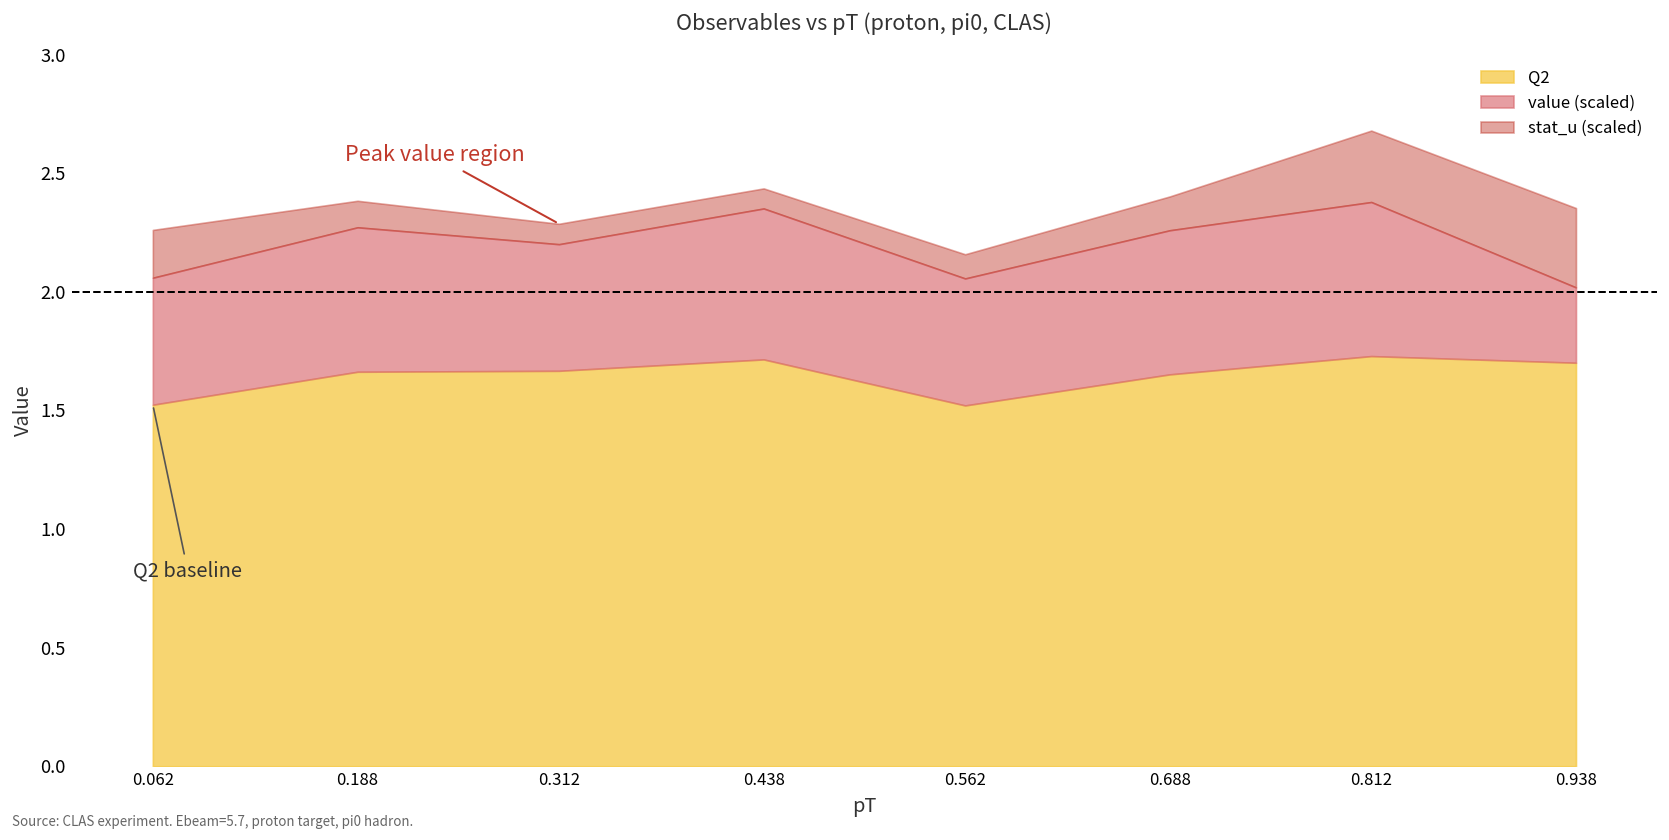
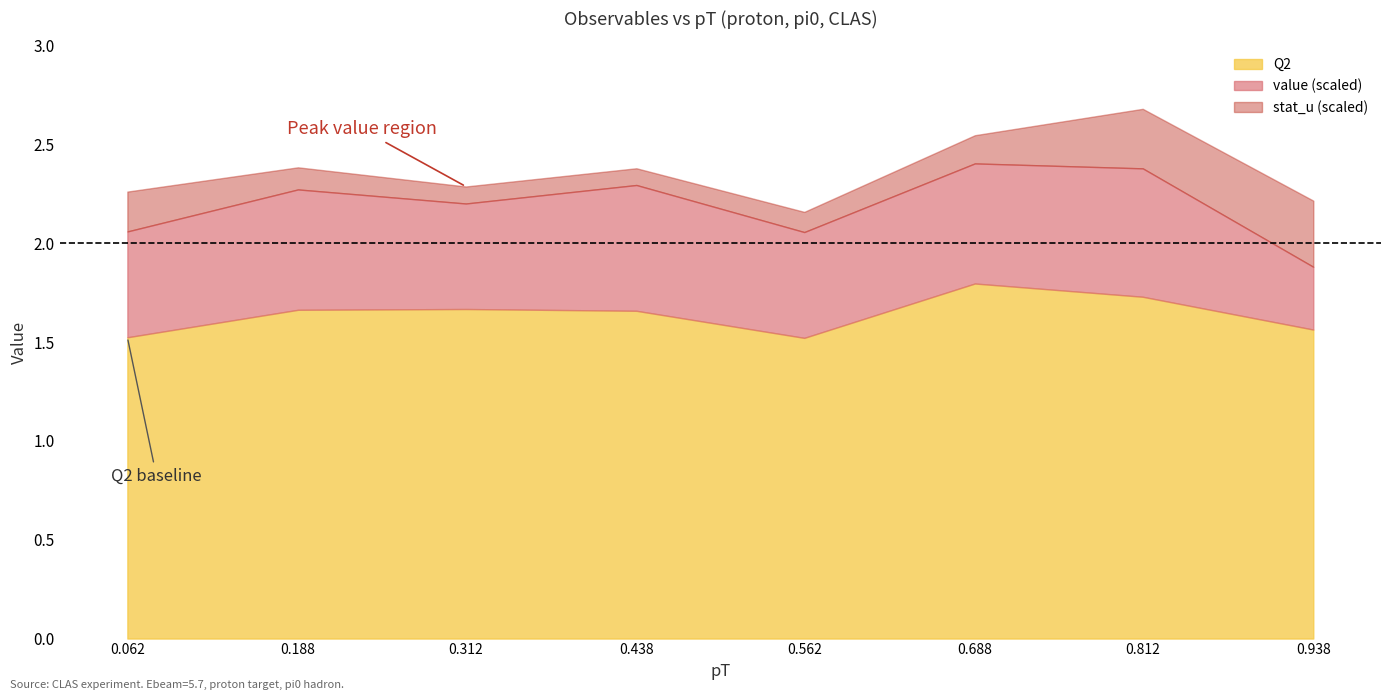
  {
    "Q2": {
      "0.062": 1.52,
      "0.188": 1.66,
      "0.312": 1.67,
-     "0.438": 1.72,
+     "0.438": 1.66,
      "0.562": 1.52,
-     "0.688": 1.65,
+     "0.688": 1.80,
      "0.812": 1.73,
-     "0.938": 1.70
+     "0.938": 1.56
    }
  }
